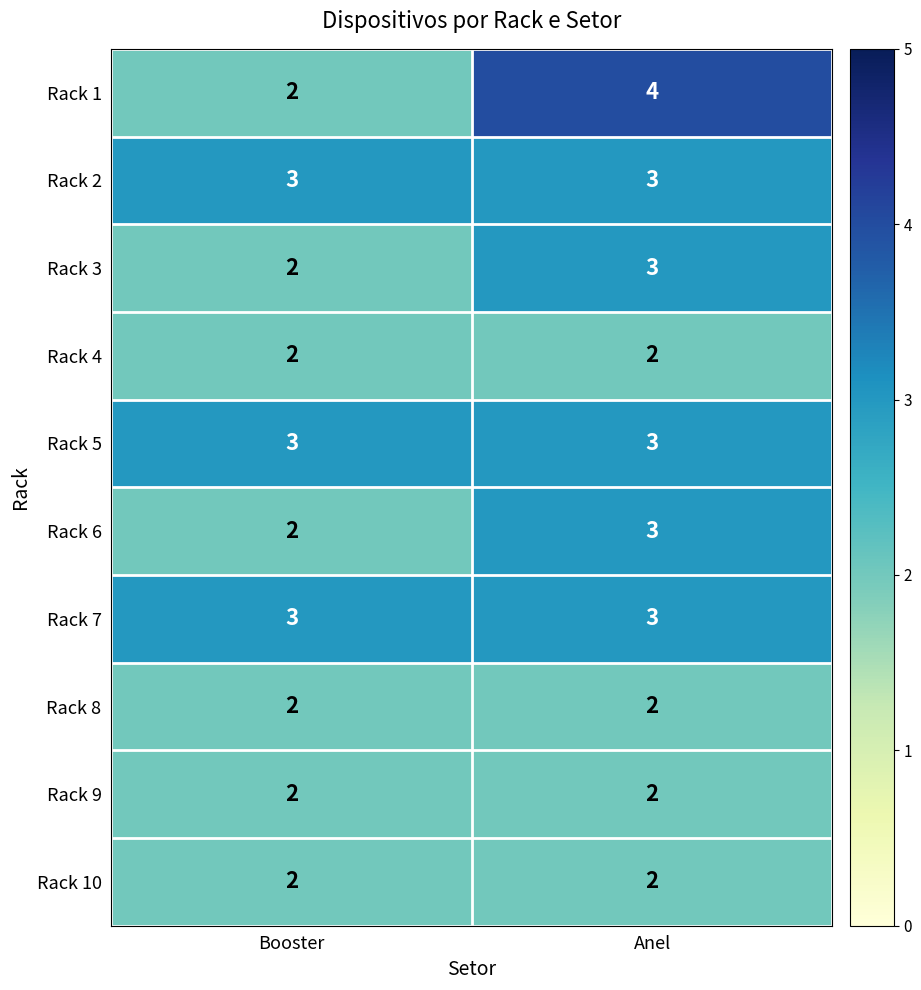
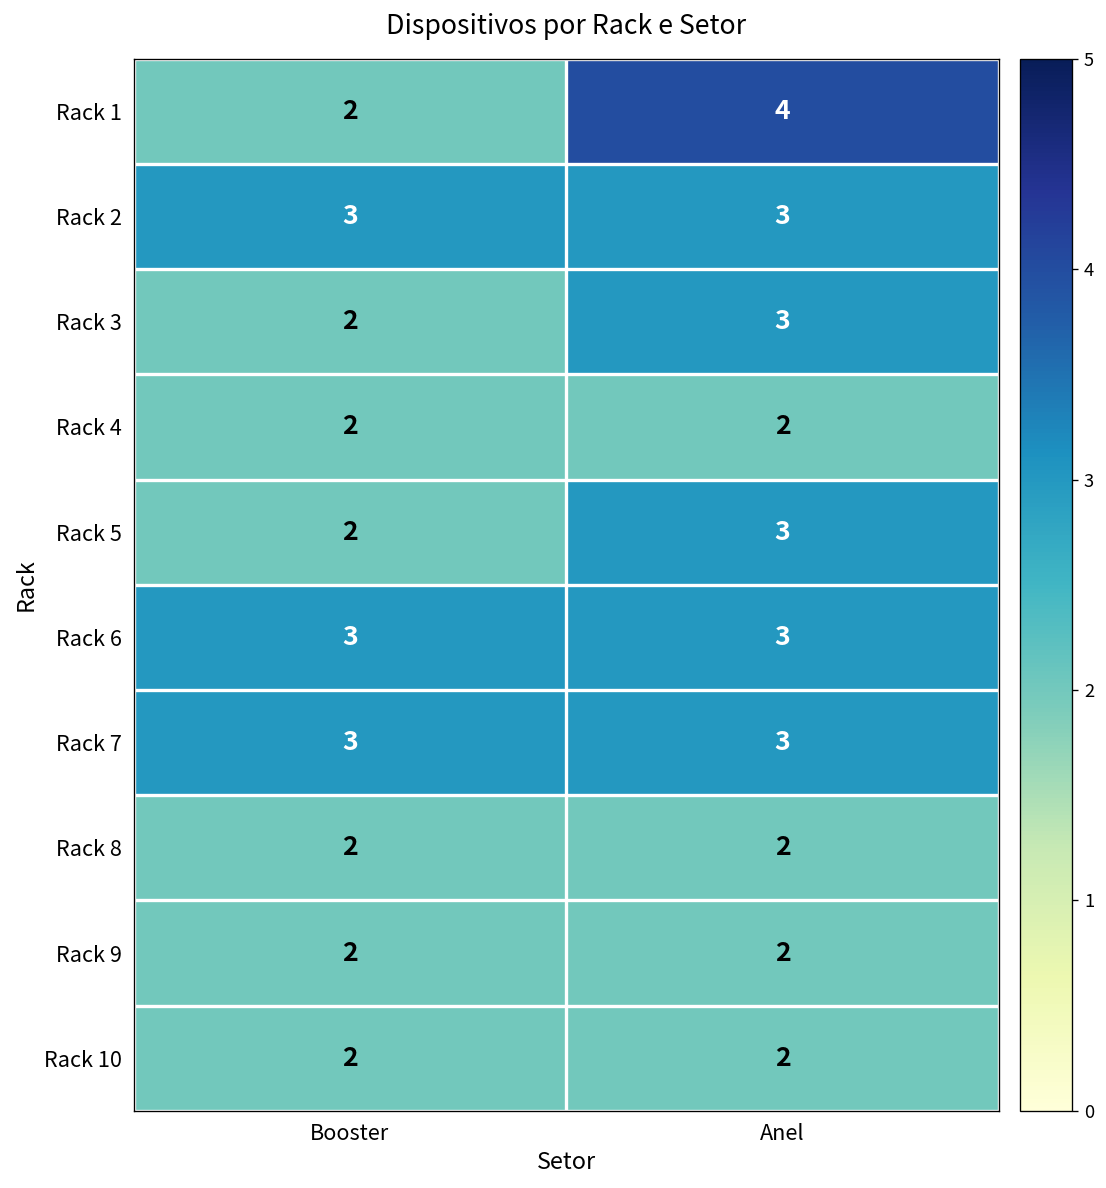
  {
    "Rack 1": {
      "Booster": 2,
      "Anel": 4
    },
    "Rack 2": {
      "Booster": 3,
      "Anel": 3
    },
    "Rack 3": {
      "Booster": 2,
      "Anel": 3
    },
    "Rack 4": {
      "Booster": 2,
      "Anel": 2
    },
    "Rack 5": {
-     "Booster": 3,
+     "Booster": 2,
      "Anel": 3
    },
    "Rack 6": {
-     "Booster": 2,
+     "Booster": 3,
      "Anel": 3
    },
    "Rack 7": {
      "Booster": 3,
      "Anel": 3
    },
    "Rack 8": {
      "Booster": 2,
      "Anel": 2
    },
    "Rack 9": {
      "Booster": 2,
      "Anel": 2
    },
    "Rack 10": {
      "Booster": 2,
      "Anel": 2
    }
  }
